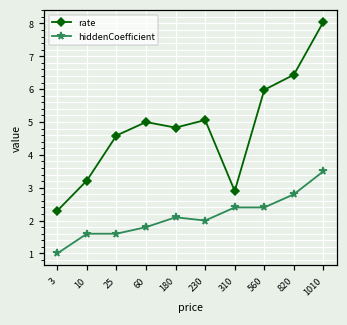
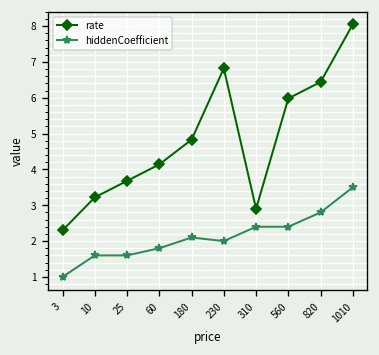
  {
    "rate": {
      "3": 2.3,
      "10": 3.2,
-     "25": 4.6,
-     "60": 5.0,
+     "25": 3.7,
+     "60": 4.1,
      "180": 4.8,
-     "230": 5.1,
+     "230": 6.8,
      "310": 2.9,
      "560": 6.0,
      "820": 6.4,
      "1010": 8.1
    },
    "hiddenCoefficient": {
      "3": 1.0,
      "10": 1.6,
      "25": 1.6,
      "60": 1.8,
      "180": 2.1,
      "230": 2.0,
      "310": 2.4,
      "560": 2.4,
      "820": 2.8,
      "1010": 3.5
    }
  }
